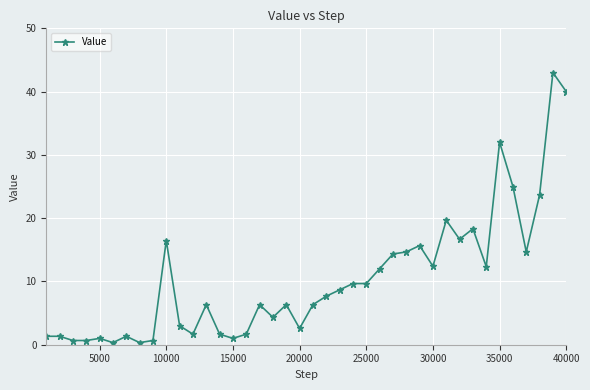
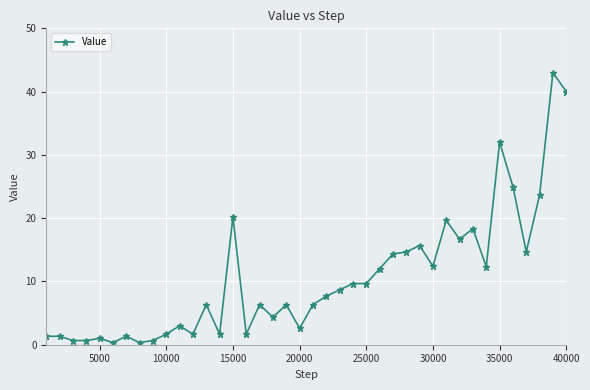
  {
    "5000": 1,
-   "10000": 16,
-   "15000": 1,
+   "10000": 2,
+   "15000": 20,
    "20000": 3,
    "25000": 10,
    "30000": 12,
    "35000": 32,
    "40000": 40
  }
